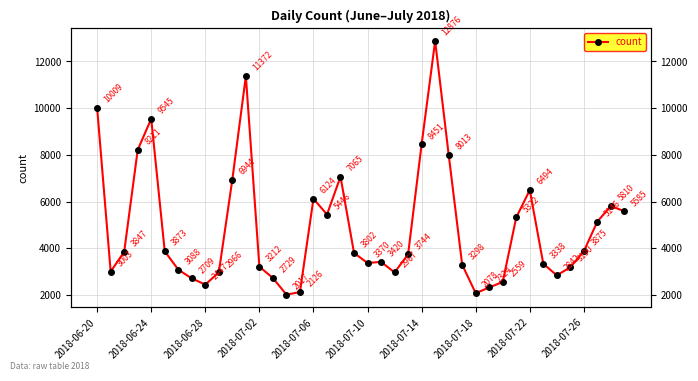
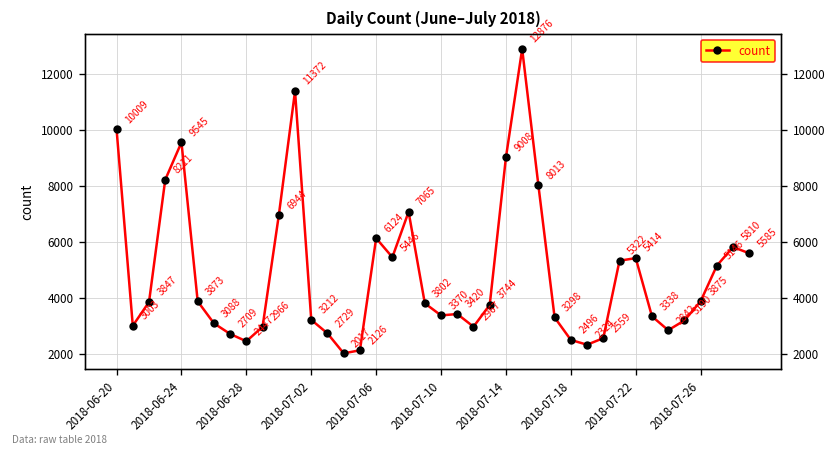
  {
    "2018-06-20": 10009,
    "2018-06-24": 9545,
    "2018-07-02": 3212,
-   "2018-07-14": 8451,
-   "2018-07-18": 2078,
-   "2018-07-22": 6494,
+   "2018-07-14": 9008,
+   "2018-07-18": 2496,
+   "2018-07-22": 5414,
    "2018-07-26": 3875
  }
